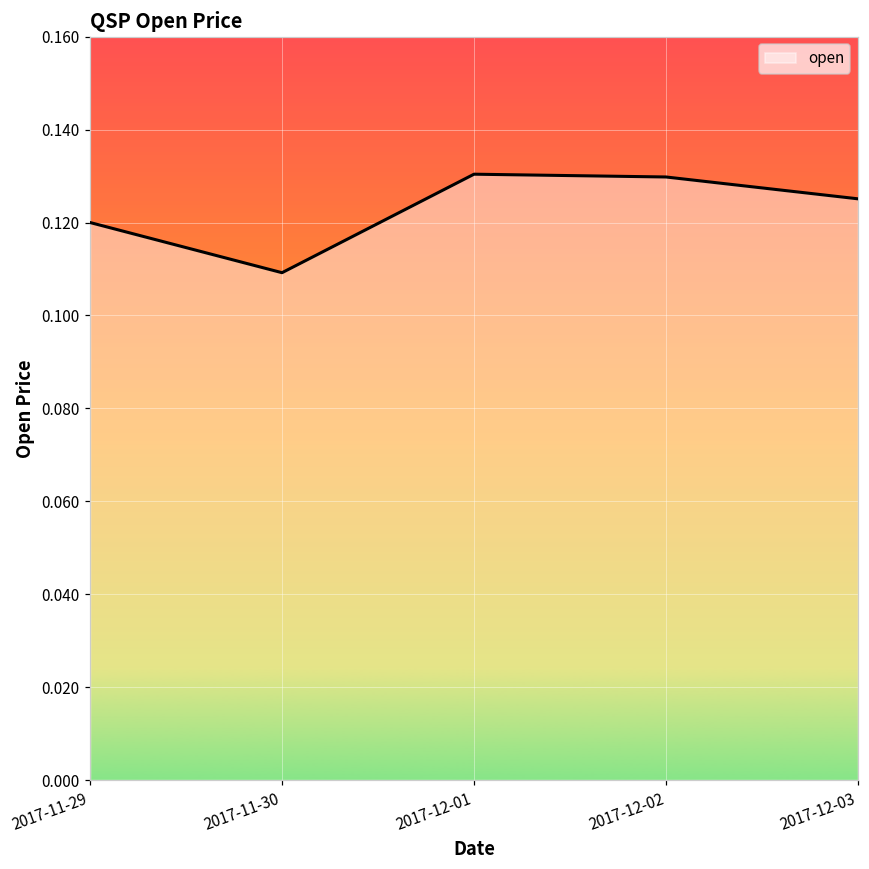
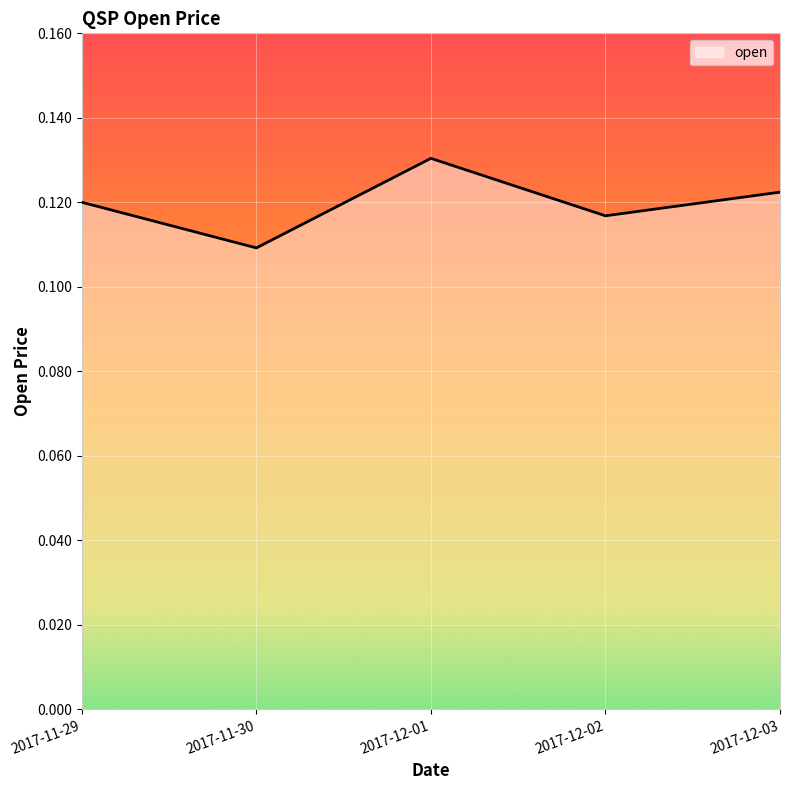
  {
    "2017-11-29": 0.120,
    "2017-11-30": 0.109,
    "2017-12-01": 0.130,
-   "2017-12-02": 0.130,
-   "2017-12-03": 0.125
+   "2017-12-02": 0.117,
+   "2017-12-03": 0.122
  }
